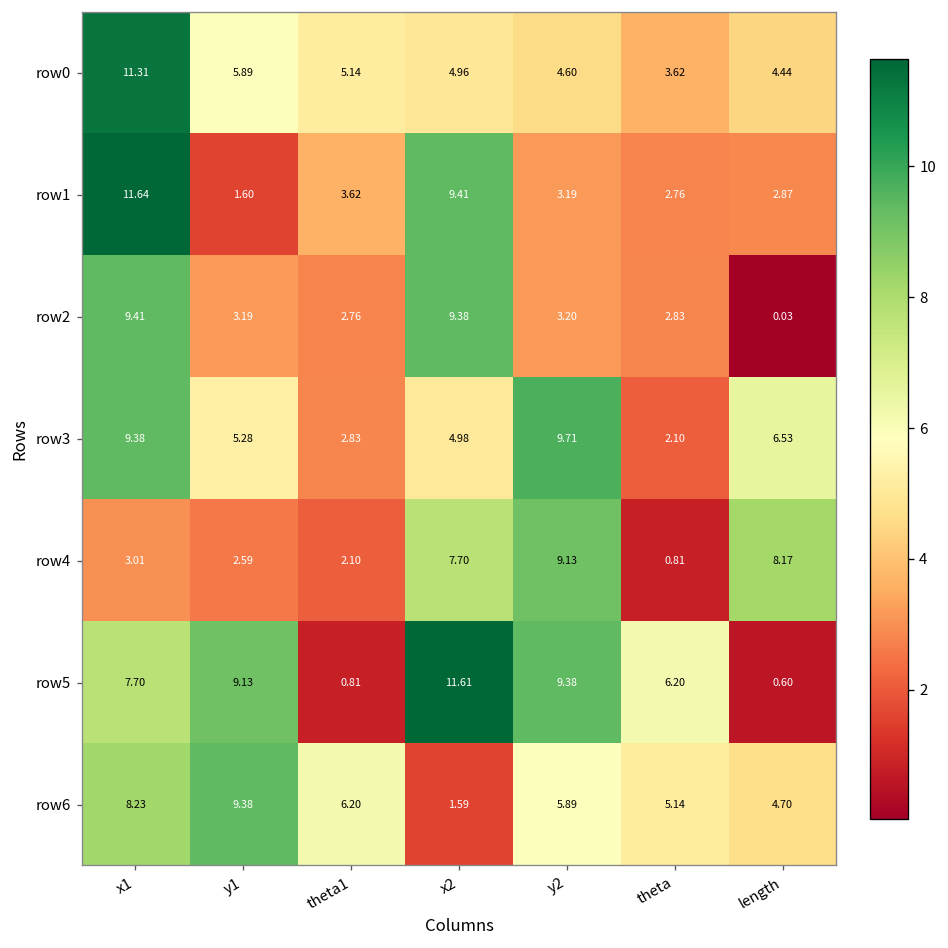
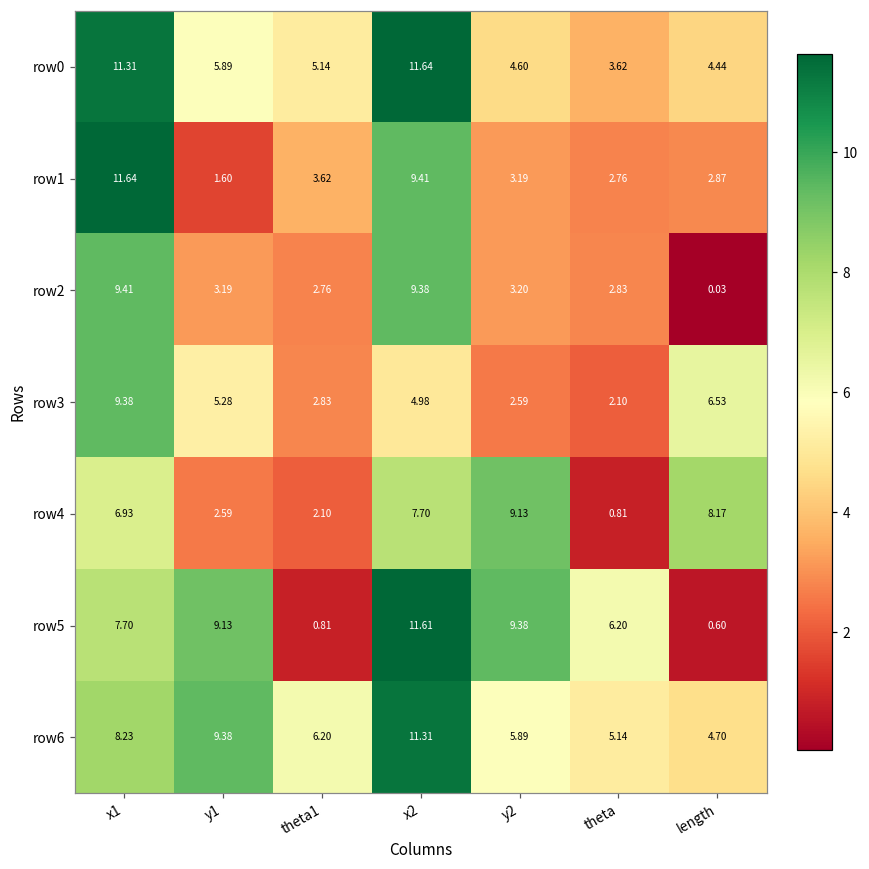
  {
    "row0": {
      "x1": 11.31,
      "y1": 5.89,
      "theta1": 5.14,
-     "x2": 4.96,
+     "x2": 11.64,
      "y2": 4.60,
      "theta": 3.62,
      "length": 4.44
    },
    "row1": {
      "x1": 11.64,
      "y1": 1.60,
      "theta1": 3.62,
      "x2": 9.41,
      "y2": 3.19,
      "theta": 2.76,
      "length": 2.87
    },
    "row2": {
      "x1": 9.41,
      "y1": 3.19,
      "theta1": 2.76,
      "x2": 9.38,
      "y2": 3.20,
      "theta": 2.83,
      "length": 0.03
    },
    "row3": {
      "x1": 9.38,
      "y1": 5.28,
      "theta1": 2.83,
      "x2": 4.98,
-     "y2": 9.71,
+     "y2": 2.59,
      "theta": 2.10,
      "length": 6.53
    },
    "row4": {
-     "x1": 3.01,
+     "x1": 6.93,
      "y1": 2.59,
      "theta1": 2.10,
      "x2": 7.70,
      "y2": 9.13,
      "theta": 0.81,
      "length": 8.17
    },
    "row5": {
      "x1": 7.70,
      "y1": 9.13,
      "theta1": 0.81,
      "x2": 11.61,
      "y2": 9.38,
      "theta": 6.20,
      "length": 0.60
    },
    "row6": {
      "x1": 8.23,
      "y1": 9.38,
      "theta1": 6.20,
-     "x2": 1.59,
+     "x2": 11.31,
      "y2": 5.89,
      "theta": 5.14,
      "length": 4.70
    }
  }
